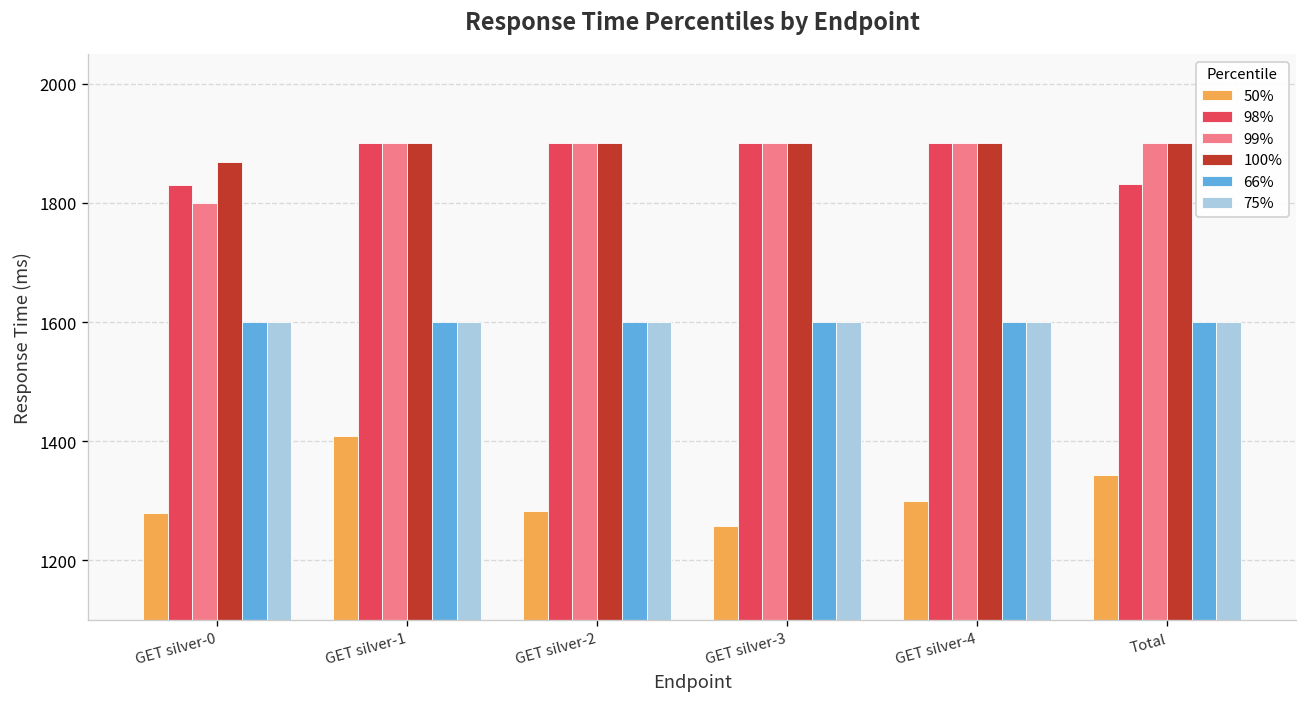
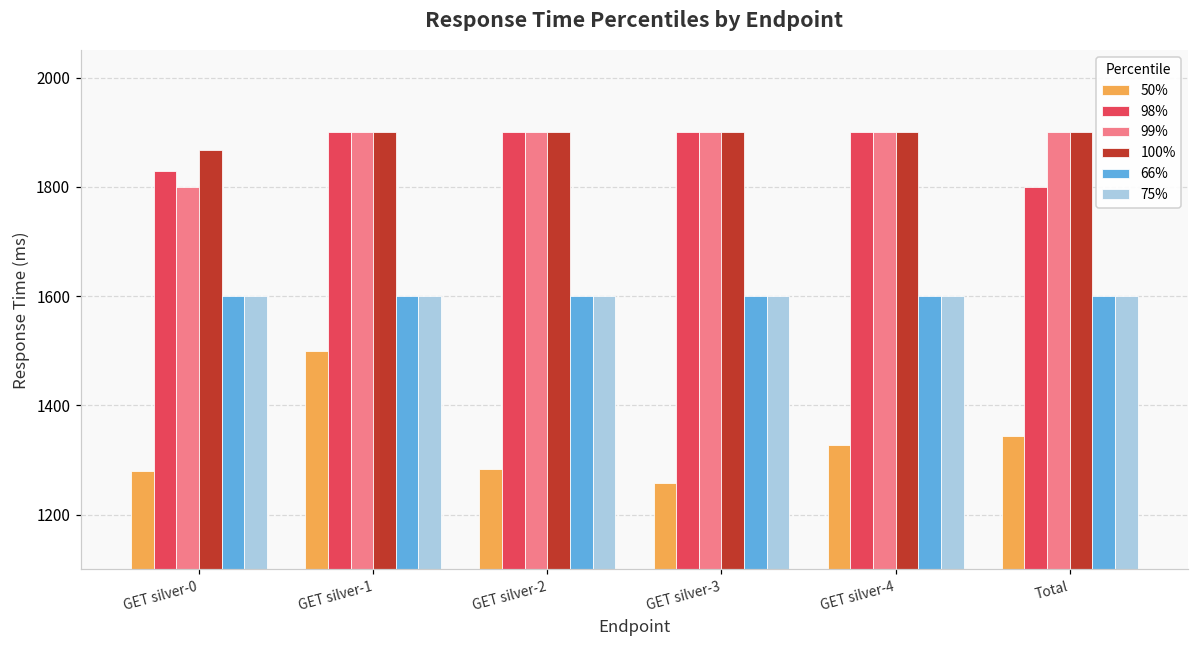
  {
    "50%": {
      "GET silver-0": 1280,
-     "GET silver-1": 1410,
+     "GET silver-1": 1500,
      "GET silver-2": 1280,
      "GET silver-3": 1260,
-     "GET silver-4": 1300,
+     "GET silver-4": 1330,
      "Total": 1340
    },
    "98%": {
      "GET silver-0": 1830,
      "GET silver-1": 1900,
      "GET silver-2": 1900,
      "GET silver-3": 1900,
      "GET silver-4": 1900,
-     "Total": 1830
+     "Total": 1800
    },
    "99%": {
      "GET silver-0": 1800,
      "GET silver-1": 1900,
      "GET silver-2": 1900,
      "GET silver-3": 1900,
      "GET silver-4": 1900,
      "Total": 1900
    },
    "100%": {
      "GET silver-0": 1870,
      "GET silver-1": 1900,
      "GET silver-2": 1900,
      "GET silver-3": 1900,
      "GET silver-4": 1900,
      "Total": 1900
    },
    "66%": {
      "GET silver-0": 1600,
      "GET silver-1": 1600,
      "GET silver-2": 1600,
      "GET silver-3": 1600,
      "GET silver-4": 1600,
      "Total": 1600
    },
    "75%": {
      "GET silver-0": 1600,
      "GET silver-1": 1600,
      "GET silver-2": 1600,
      "GET silver-3": 1600,
      "GET silver-4": 1600,
      "Total": 1600
    }
  }
